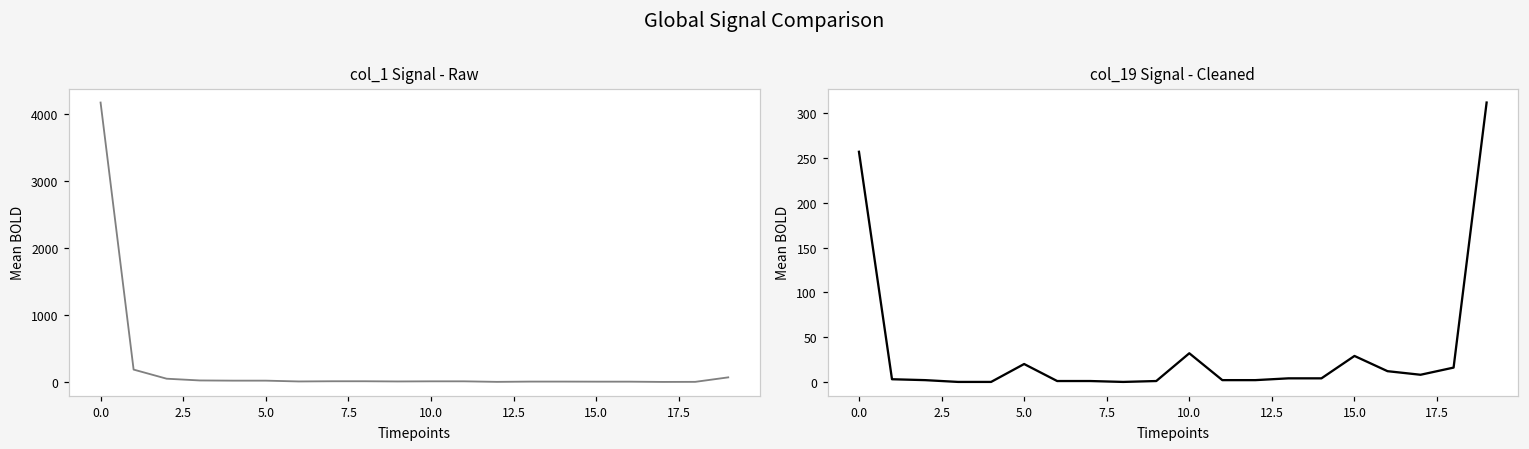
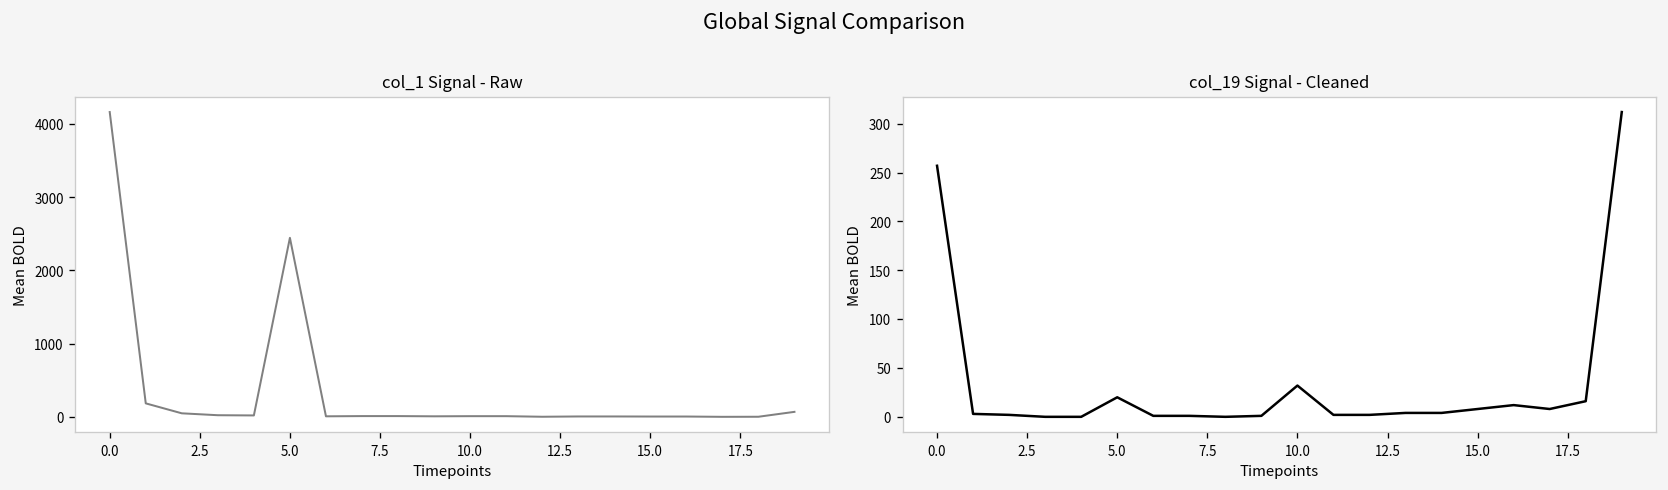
  {
    "col_1 Signal - Raw": {
      "0.0": 4200,
-     "5.0": 0,
+     "5.0": 2400,
      "10.0": 0,
      "15.0": 0
    },
    "col_19 Signal - Cleaned": {
      "0.0": 260,
      "5.0": 20,
      "10.0": 30,
-     "15.0": 30
+     "15.0": 10
    }
  }
